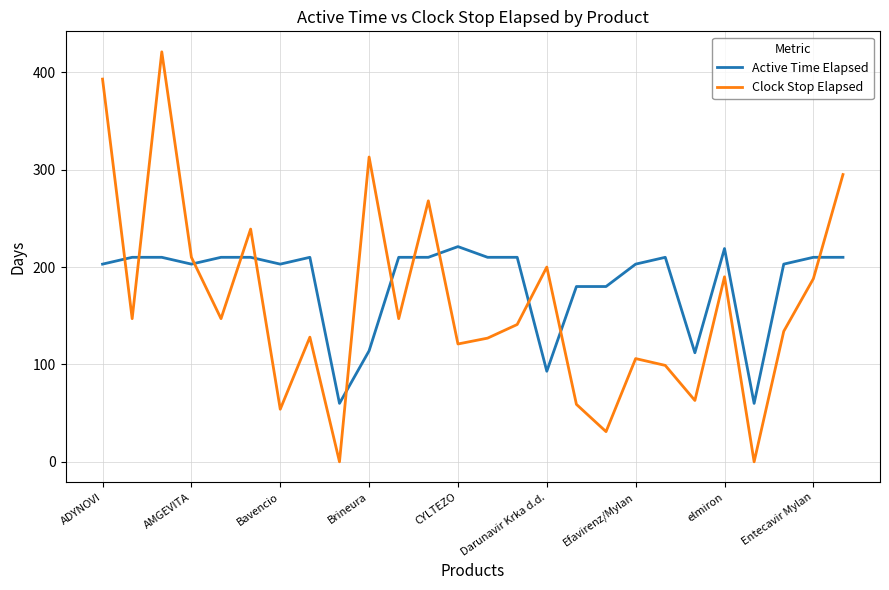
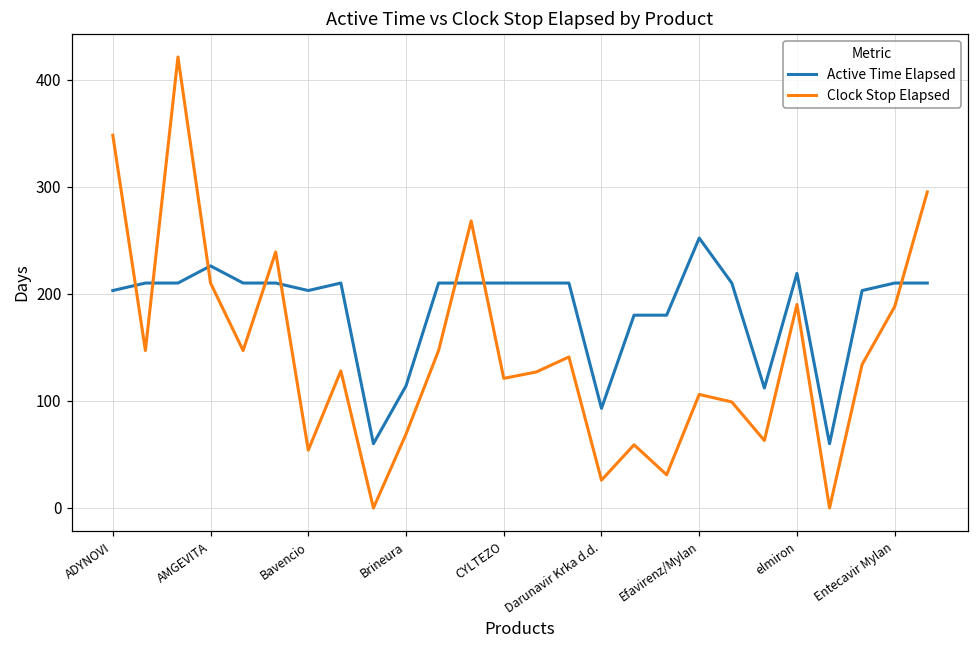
  {
    "Active Time Elapsed": {
      "ADYNOVI": 200,
-     "AMGEVITA": 200,
+     "AMGEVITA": 230,
      "Bavencio": 200,
      "Brineura": 110,
-     "CYLTEZO": 220,
+     "CYLTEZO": 210,
      "Darunavir Krka d.d.": 90,
-     "Efavirenz/Mylan": 200,
+     "Efavirenz/Mylan": 250,
      "elmiron": 220,
      "Entecavir Mylan": 210
    },
    "Clock Stop Elapsed": {
-     "ADYNOVI": 390,
+     "ADYNOVI": 350,
      "AMGEVITA": 210,
      "Bavencio": 50,
-     "Brineura": 310,
+     "Brineura": 70,
      "CYLTEZO": 120,
-     "Darunavir Krka d.d.": 200,
+     "Darunavir Krka d.d.": 30,
      "Efavirenz/Mylan": 110,
      "elmiron": 190,
      "Entecavir Mylan": 190
    }
  }
